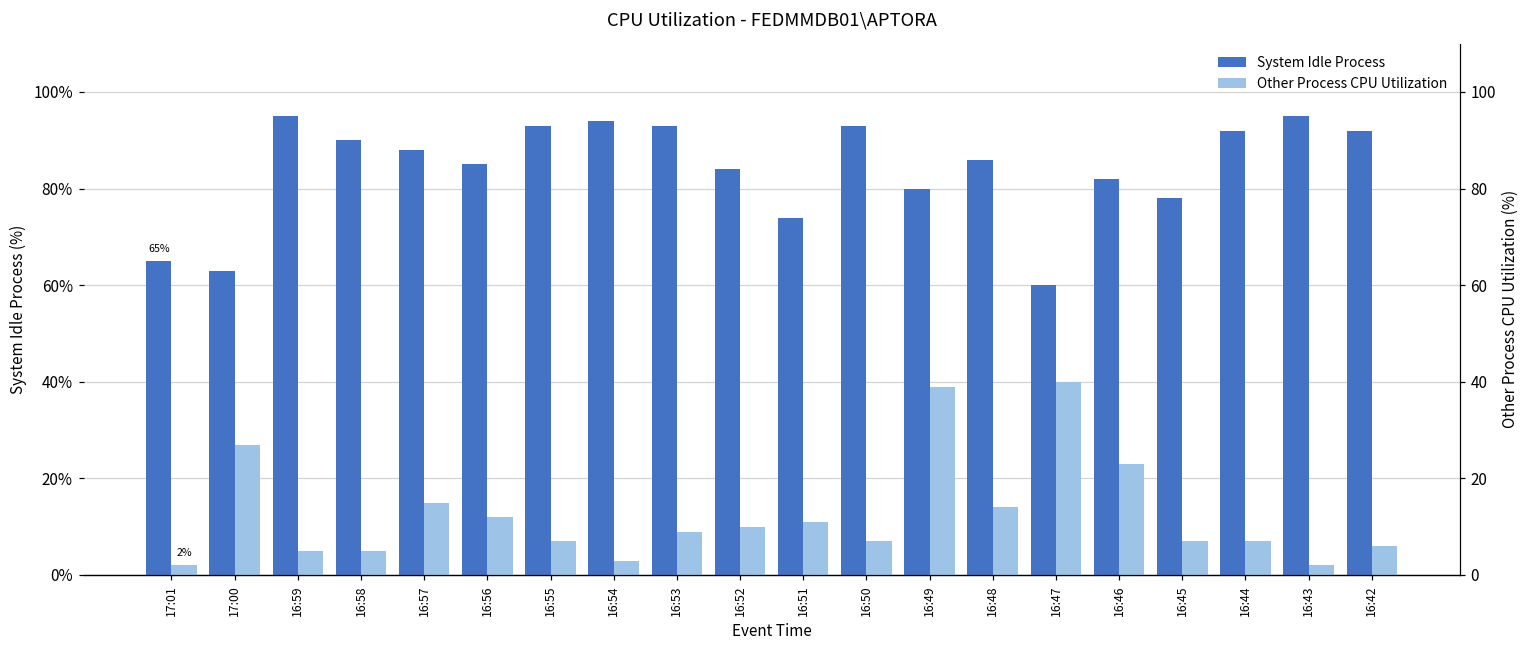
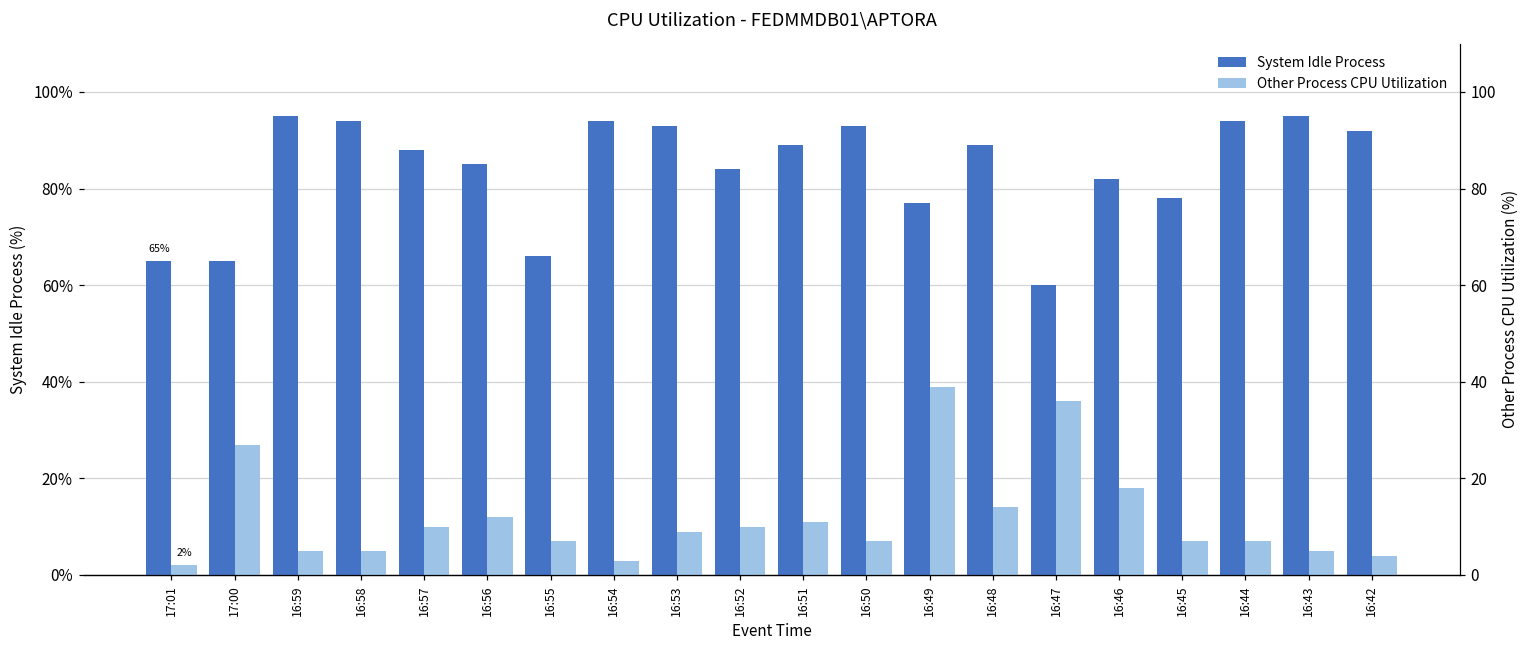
  {
    "System Idle Process": {
-     "17:00": "63%",
+     "17:00": "65%",
      "16:59": "95%",
-     "16:58": "90%",
+     "16:58": "94%",
      "16:57": "88%",
      "16:56": "85%",
-     "16:55": "93%",
+     "16:55": "66%",
      "16:54": "94%",
      "16:53": "93%",
      "16:52": "84%",
-     "16:51": "74%",
+     "16:51": "89%",
      "16:50": "93%",
-     "16:49": "80%",
-     "16:48": "86%",
+     "16:49": "77%",
+     "16:48": "89%",
      "16:47": "60%",
      "16:46": "82%",
      "16:45": "78%",
-     "16:44": "92%",
+     "16:44": "94%",
      "16:43": "95%",
      "16:42": "92%"
    },
    "Other Process CPU Utilization": {
      "17:00": "27%",
      "16:59": "5%",
      "16:58": "5%",
-     "16:57": "15%",
+     "16:57": "10%",
      "16:56": "12%",
      "16:55": "7%",
      "16:54": "3%",
      "16:53": "9%",
      "16:52": "10%",
      "16:51": "11%",
      "16:50": "7%",
      "16:49": "39%",
      "16:48": "14%",
-     "16:47": "40%",
-     "16:46": "23%",
+     "16:47": "36%",
+     "16:46": "18%",
      "16:45": "7%",
      "16:44": "7%",
-     "16:43": "2%",
-     "16:42": "6%"
+     "16:43": "5%",
+     "16:42": "4%"
    }
  }
